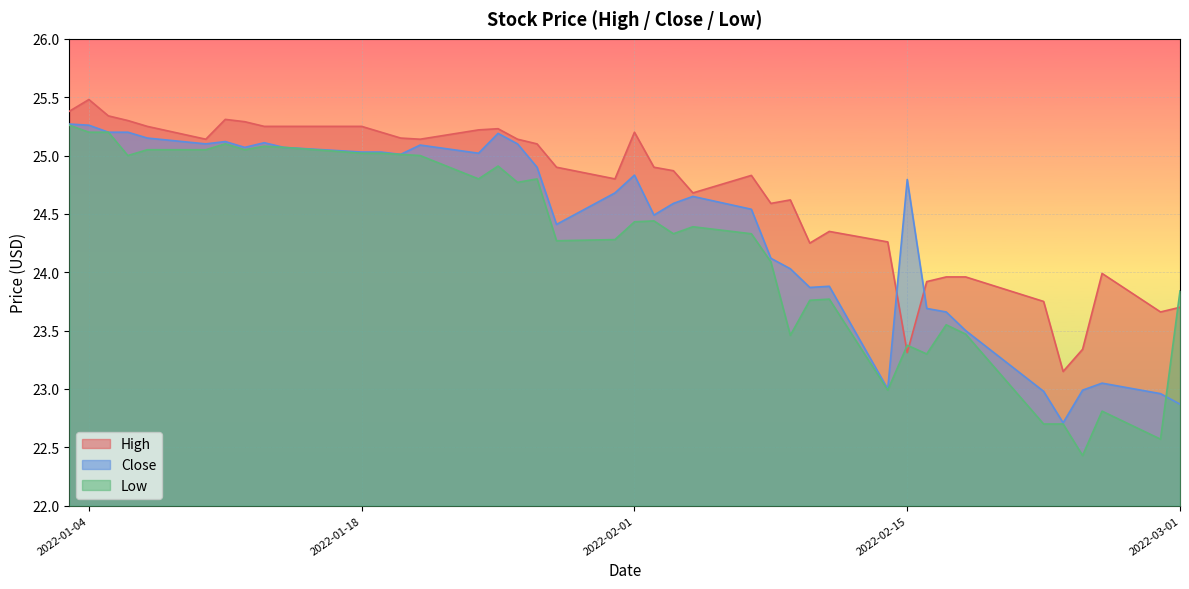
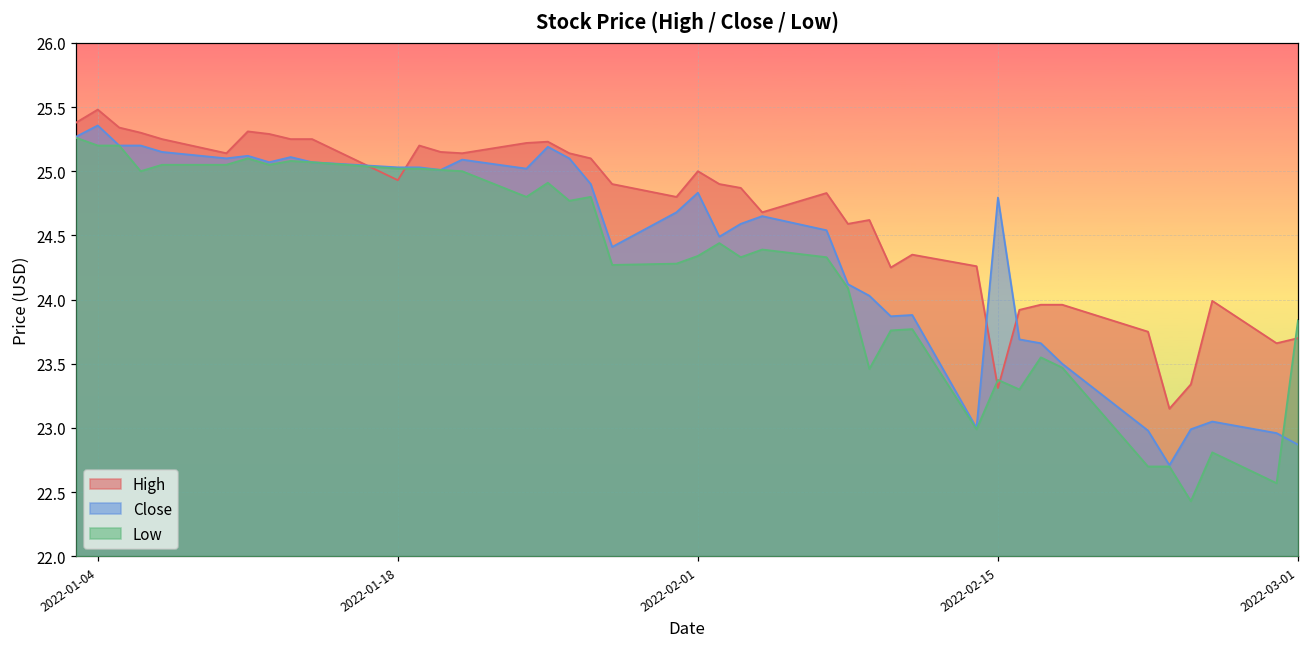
  {
    "High": {
      "2022-01-04": 25.48,
-     "2022-01-18": 25.25,
-     "2022-02-01": 25.2,
+     "2022-01-18": 24.93,
+     "2022-02-01": 25.0,
      "2022-02-15": 23.31,
      "2022-03-01": 23.70
    },
    "Close": {
-     "2022-01-04": 25.26,
+     "2022-01-04": 25.36,
      "2022-02-01": 24.83,
      "2022-02-15": 24.79,
      "2022-03-01": 22.87
    },
    "Low": {
      "2022-01-04": 25.20,
-     "2022-02-01": 24.43,
+     "2022-02-01": 24.34,
      "2022-02-15": 23.37,
      "2022-03-01": 23.84
    }
  }
